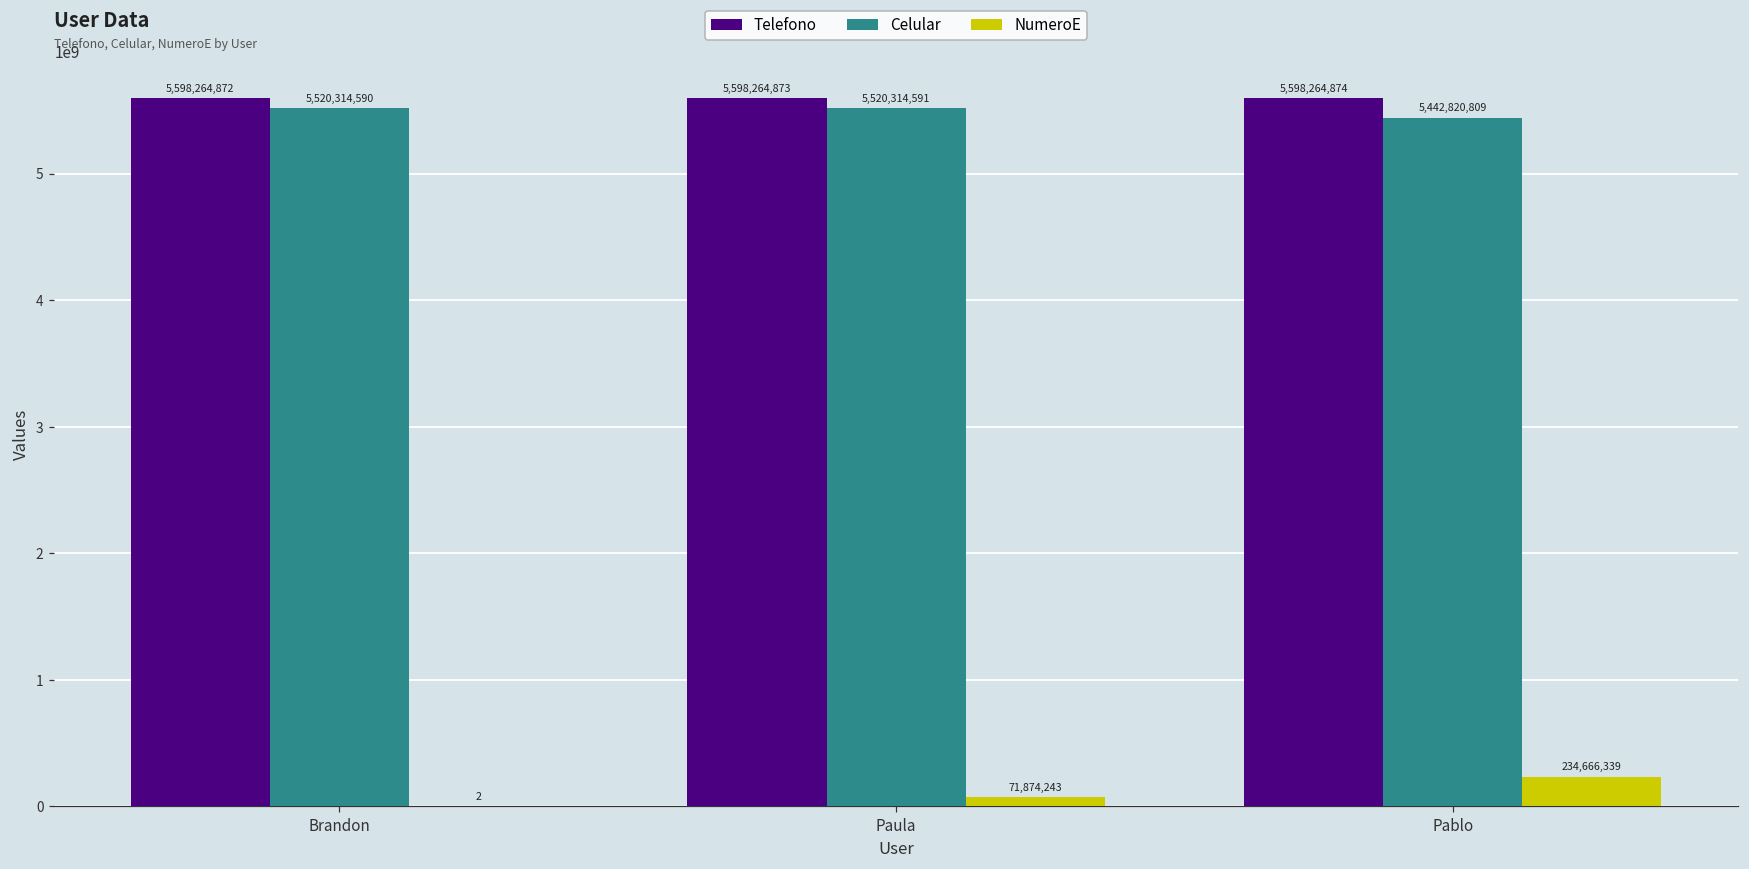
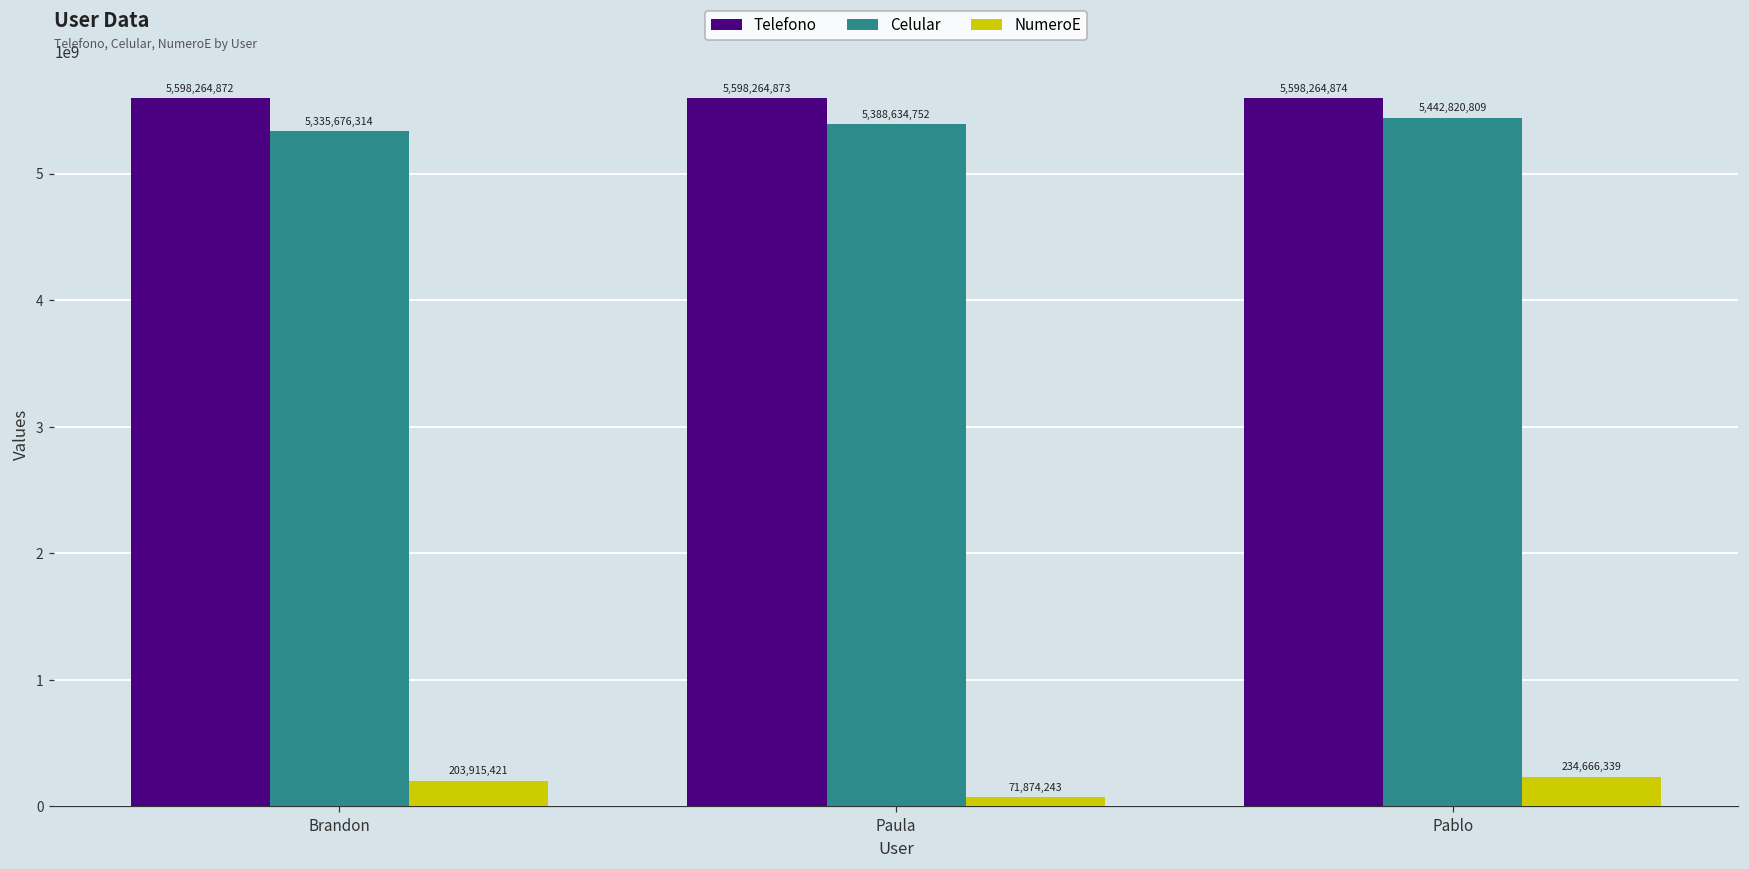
  {
    "Telefono": {
      "Brandon": "5,598,264,872",
      "Paula": "5,598,264,873",
      "Pablo": "5,598,264,874"
    },
    "Celular": {
-     "Brandon": "5,520,314,590",
-     "Paula": "5,520,314,591",
+     "Brandon": "5,335,676,314",
+     "Paula": "5,388,634,752",
      "Pablo": "5,442,820,809"
    },
    "NumeroE": {
-     "Brandon": "2",
+     "Brandon": "203,915,421",
      "Paula": "71,874,243",
      "Pablo": "234,666,339"
    }
  }
